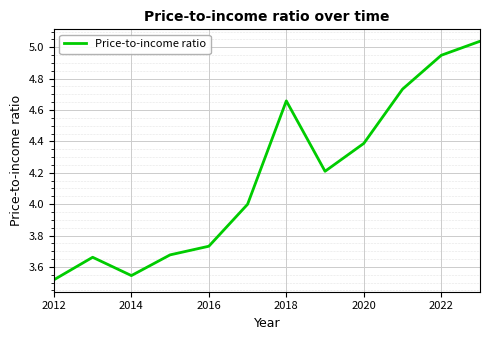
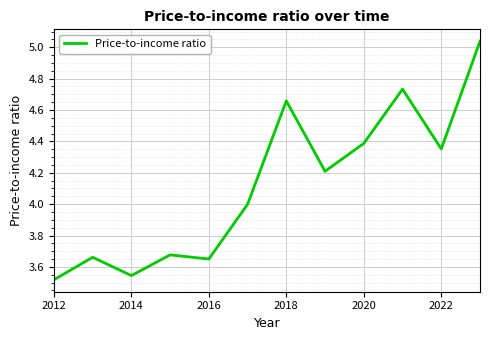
  {
    "2012": 3.52,
    "2014": 3.54,
-   "2016": 3.73,
+   "2016": 3.65,
    "2018": 4.66,
    "2020": 4.39,
-   "2022": 4.95
+   "2022": 4.35
  }
